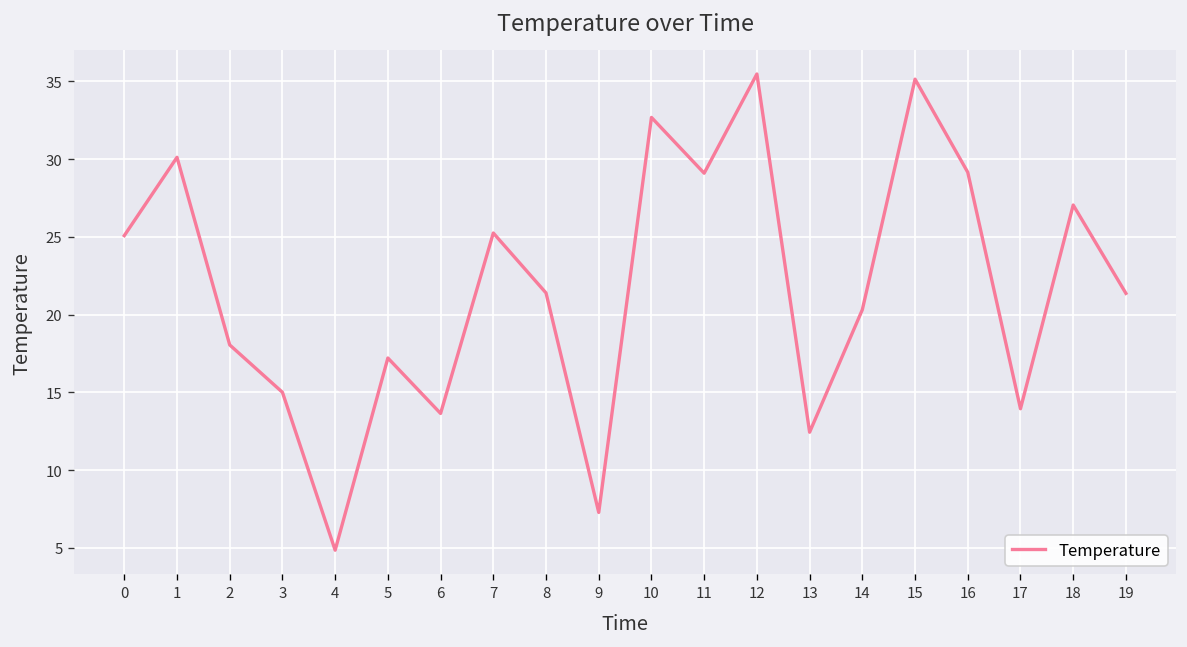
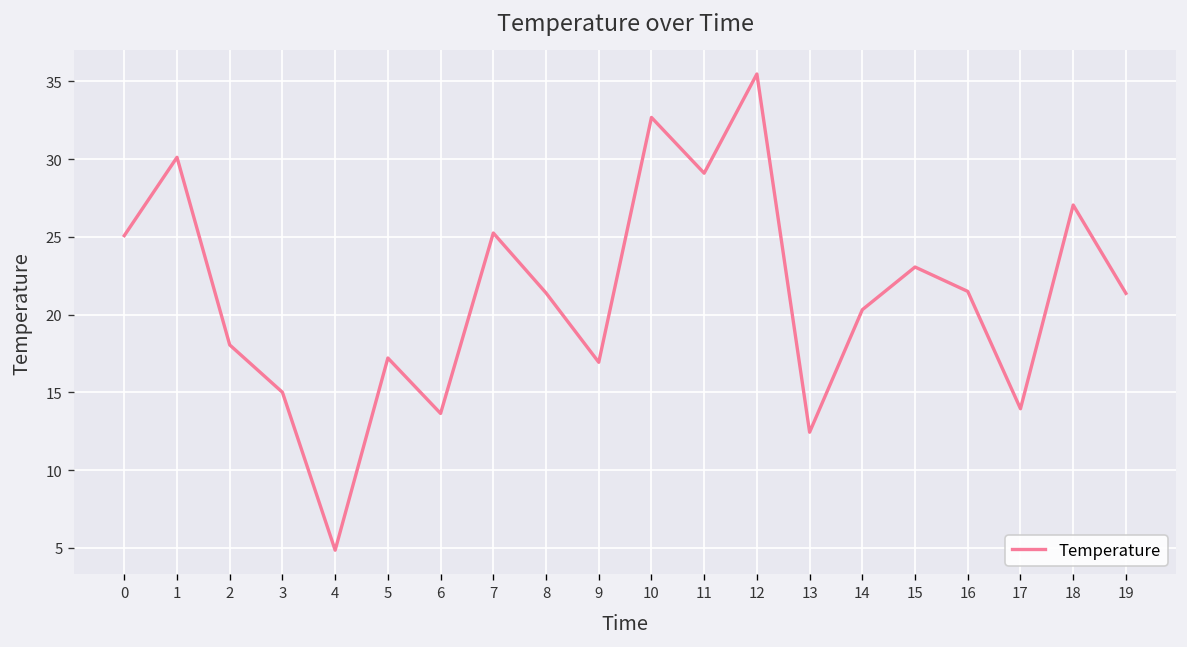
  {
    "0": 25.1,
    "1": 30.1,
    "2": 18.0,
    "3": 15.0,
    "4": 4.8,
    "5": 17.2,
    "6": 13.6,
    "7": 25.2,
    "8": 21.4,
-   "9": 7.3,
+   "9": 16.9,
    "10": 32.7,
    "11": 29.1,
    "12": 35.5,
    "13": 12.4,
    "14": 20.3,
-   "15": 35.1,
-   "16": 29.1,
+   "15": 23.1,
+   "16": 21.5,
    "17": 13.9,
    "18": 27.0,
    "19": 21.4
  }
